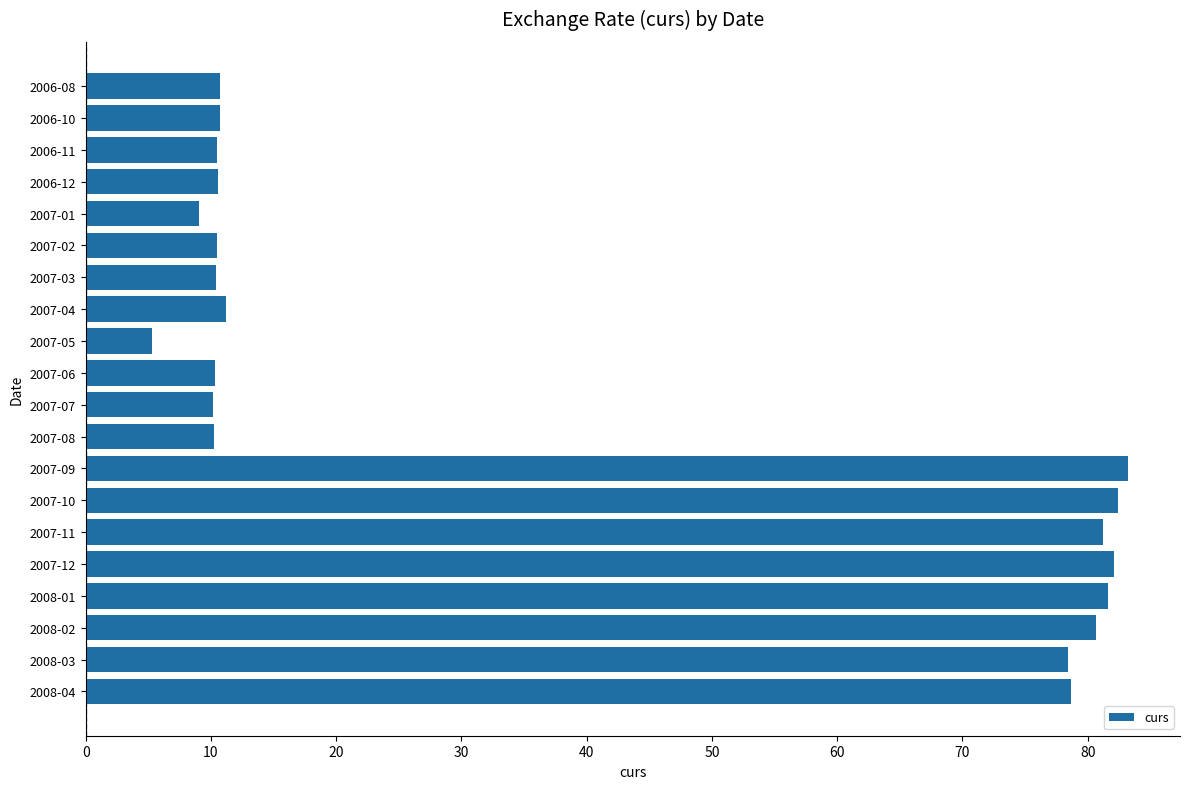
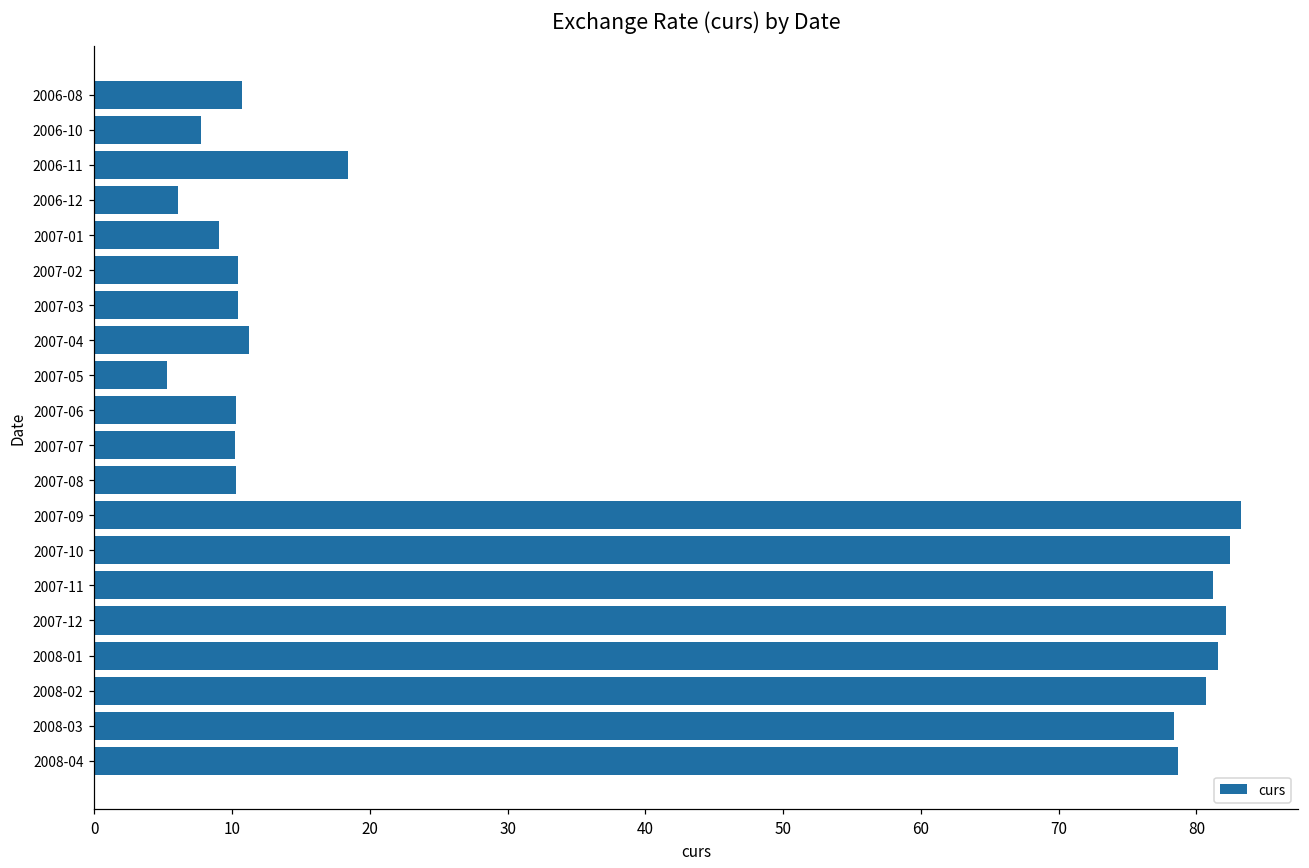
  {
    "2006-08": 10.7,
-   "2006-10": 10.7,
-   "2006-11": 10.5,
-   "2006-12": 10.6,
+   "2006-10": 7.8,
+   "2006-11": 18.4,
+   "2006-12": 6.0,
    "2007-01": 9.0,
    "2007-02": 10.5,
    "2007-03": 10.4,
    "2007-04": 11.2,
    "2007-05": 5.3,
    "2007-06": 10.3,
    "2007-07": 10.2,
    "2007-08": 10.3,
    "2007-09": 83.2,
    "2007-10": 82.4,
    "2007-11": 81.2,
    "2007-12": 82.1,
    "2008-01": 81.6,
    "2008-02": 80.7,
    "2008-03": 78.4,
    "2008-04": 78.7
  }
